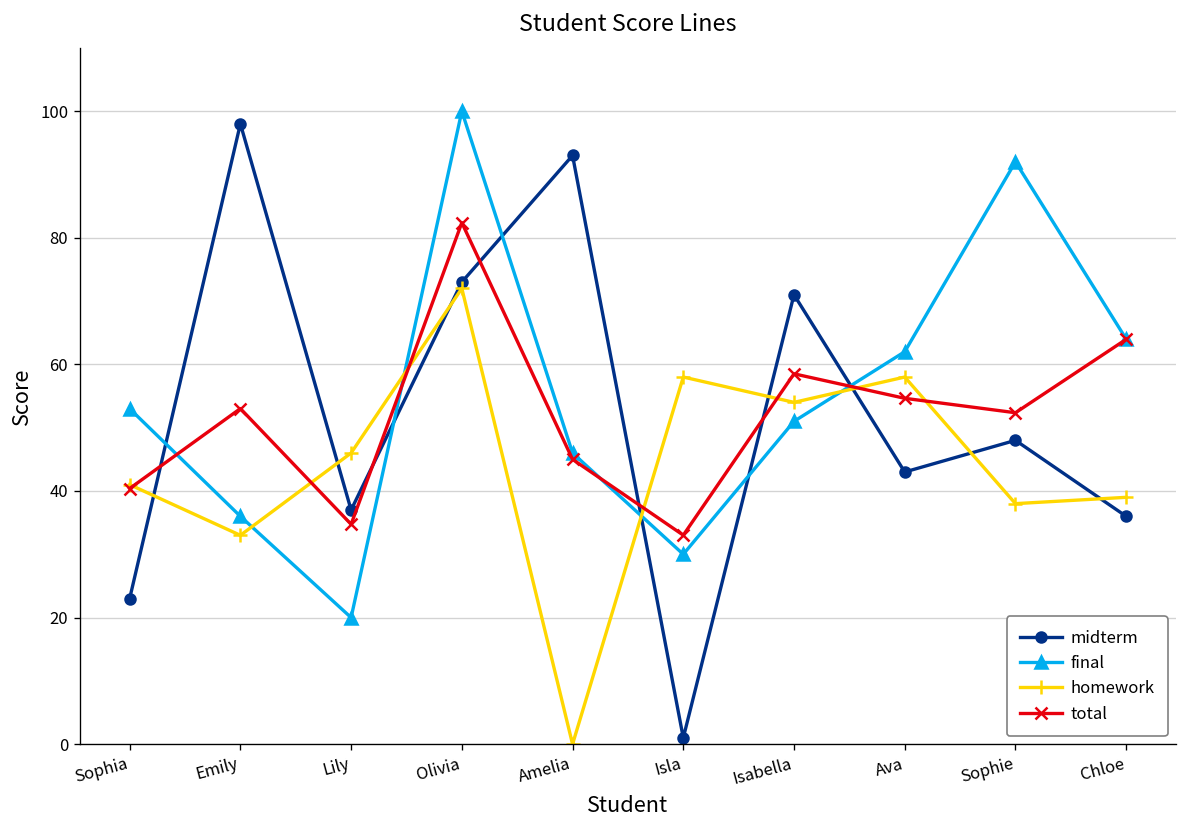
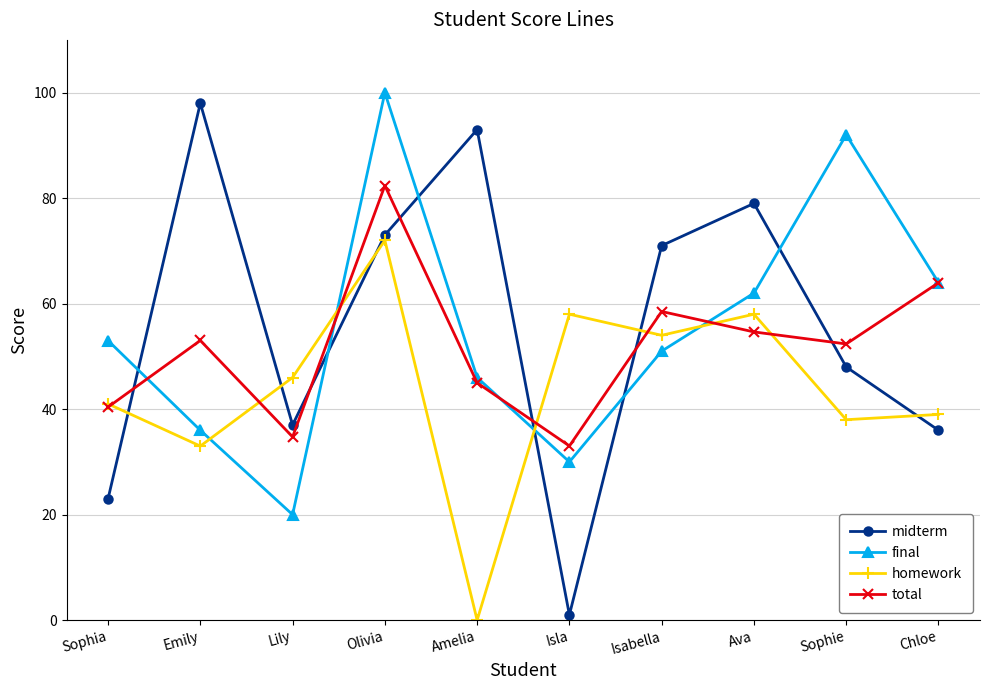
  {
    "midterm": {
      "Sophia": 23,
      "Emily": 98,
      "Lily": 37,
      "Olivia": 73,
      "Amelia": 93,
      "Isla": 1,
      "Isabella": 71,
-     "Ava": 43,
+     "Ava": 79,
      "Sophie": 48,
      "Chloe": 36
    },
    "final": {
      "Sophia": 53,
      "Emily": 36,
      "Lily": 20,
      "Olivia": 100,
      "Amelia": 46,
      "Isla": 30,
      "Isabella": 51,
      "Ava": 62,
      "Sophie": 92
    },
    "homework": {
      "Sophia": 41,
      "Emily": 33,
      "Lily": 46,
      "Olivia": 72,
      "Amelia": 0,
      "Isla": 58,
      "Isabella": 54,
      "Ava": 58,
      "Sophie": 38,
      "Chloe": 39
    },
    "total": {
      "Sophia": 40,
      "Emily": 53,
      "Lily": 35,
      "Olivia": 82,
      "Amelia": 45,
      "Isla": 33,
      "Isabella": 59,
      "Ava": 55,
      "Sophie": 52
    }
  }
